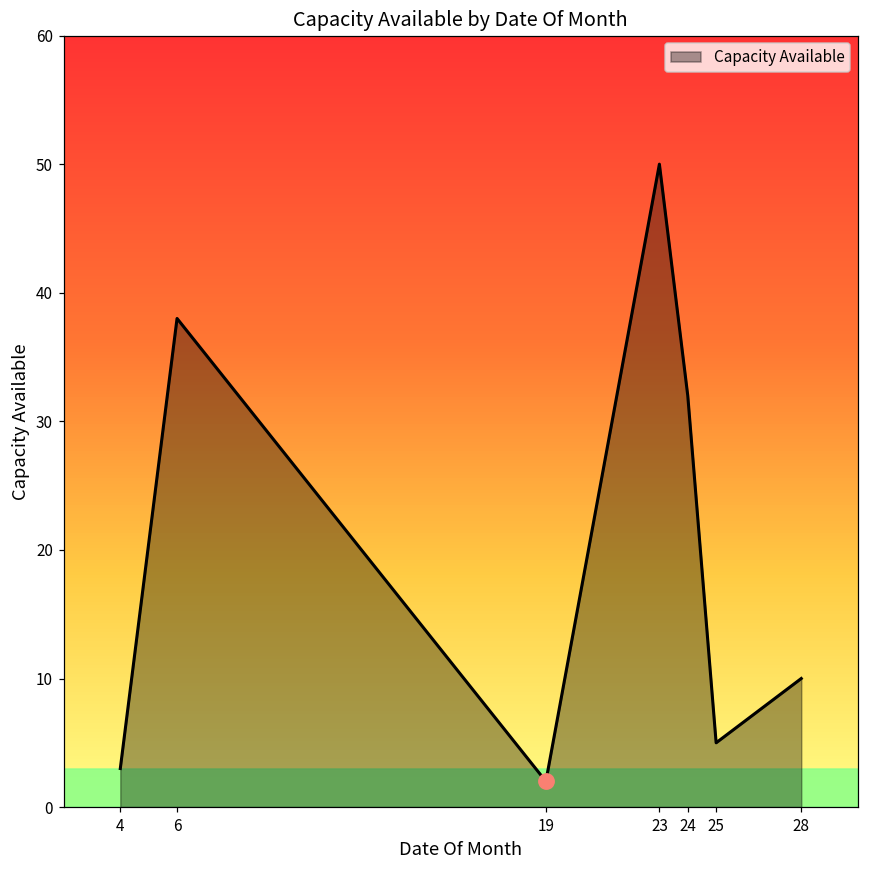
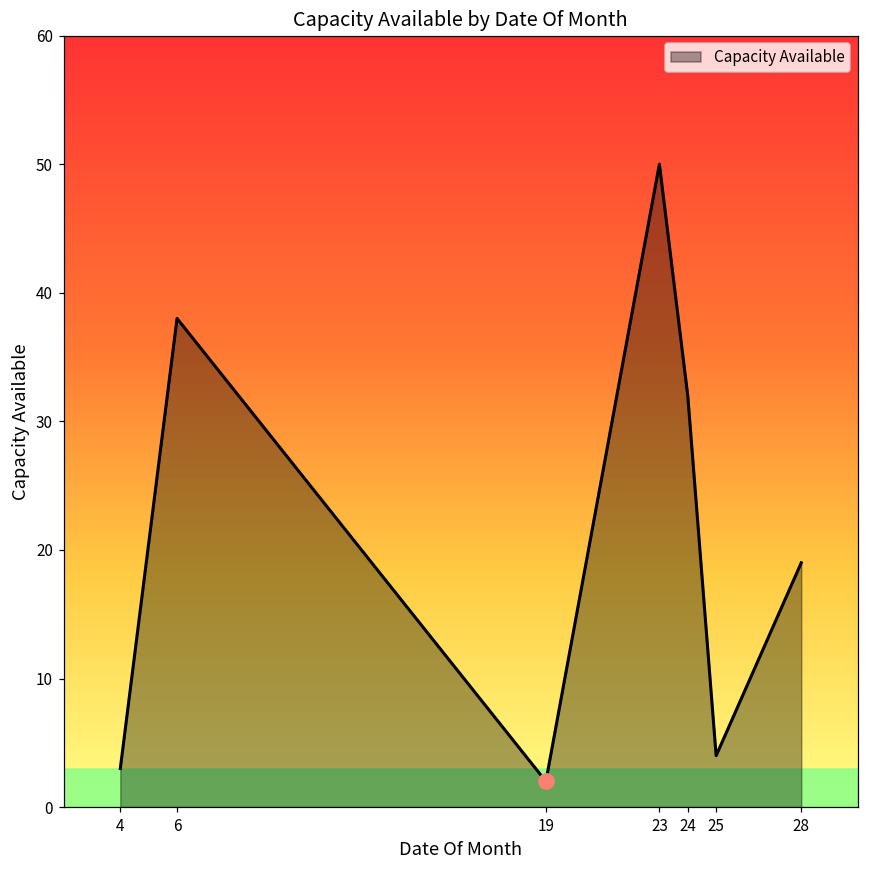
  {
    "Capacity Available": {
      "6": 38,
      "23": 50,
      "24": 32,
-     "25": 5,
-     "28": 10
+     "25": 4,
+     "28": 19
    }
  }
